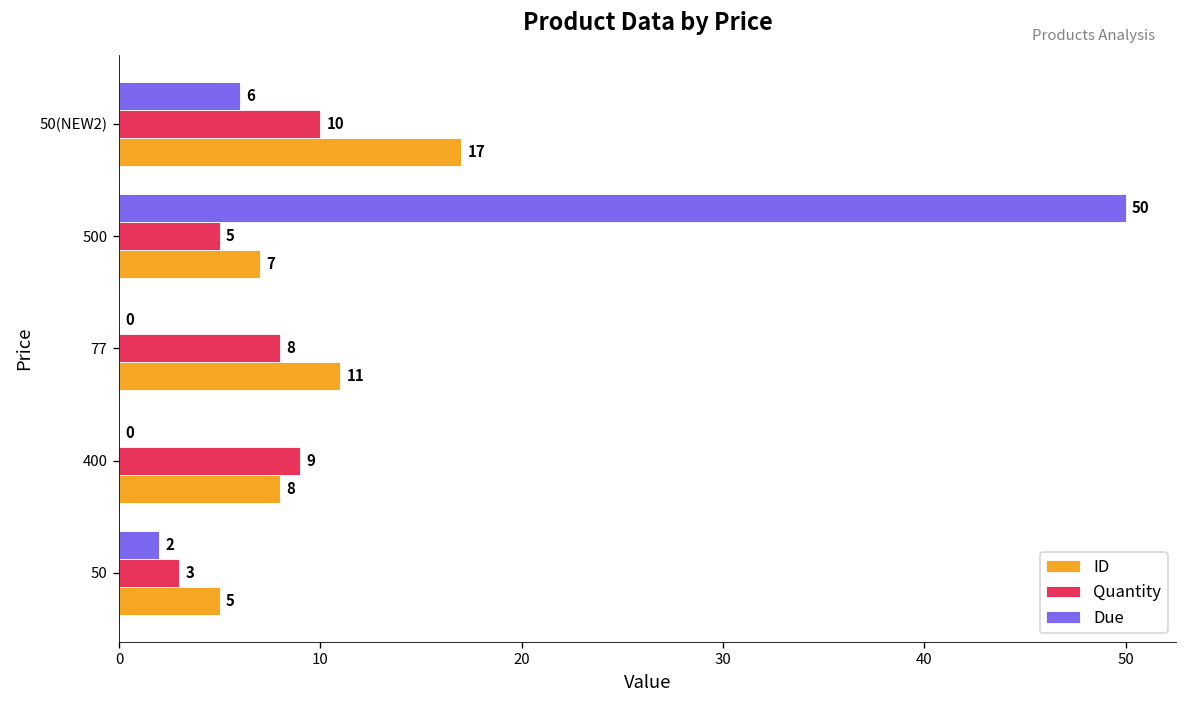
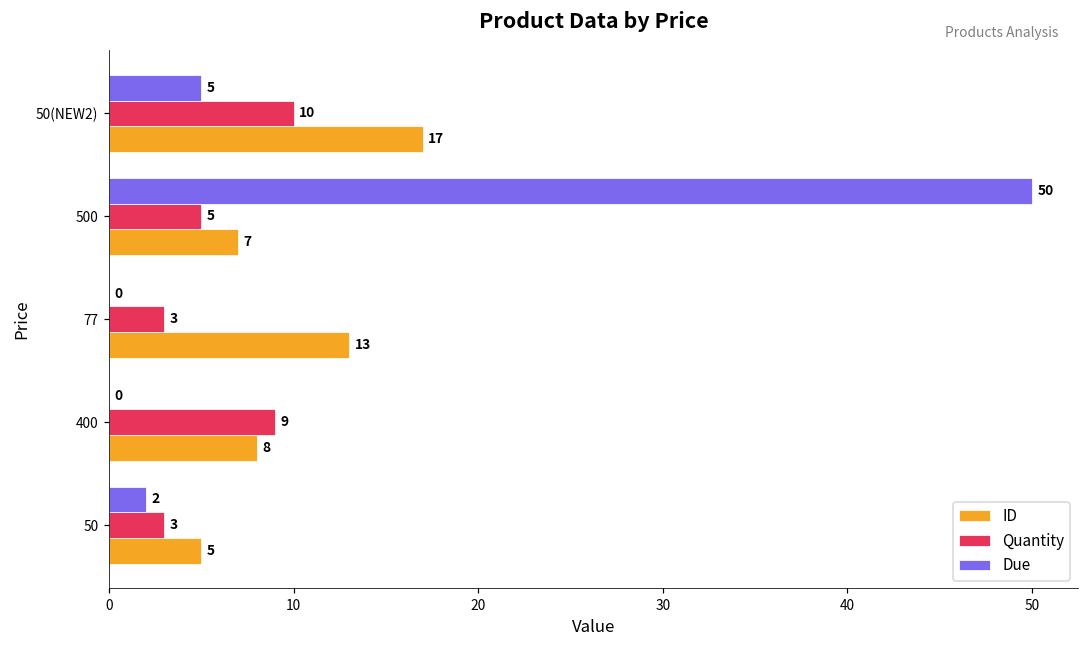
  {
    "ID": {
      "50(NEW2)": 17,
      "500": 7,
-     "77": 11,
+     "77": 13,
      "400": 8,
      "50": 5
    },
    "Quantity": {
      "50(NEW2)": 10,
      "500": 5,
-     "77": 8,
+     "77": 3,
      "400": 9,
      "50": 3
    },
    "Due": {
-     "50(NEW2)": 6,
+     "50(NEW2)": 5,
      "500": 50,
      "77": 0,
      "400": 0,
      "50": 2
    }
  }
